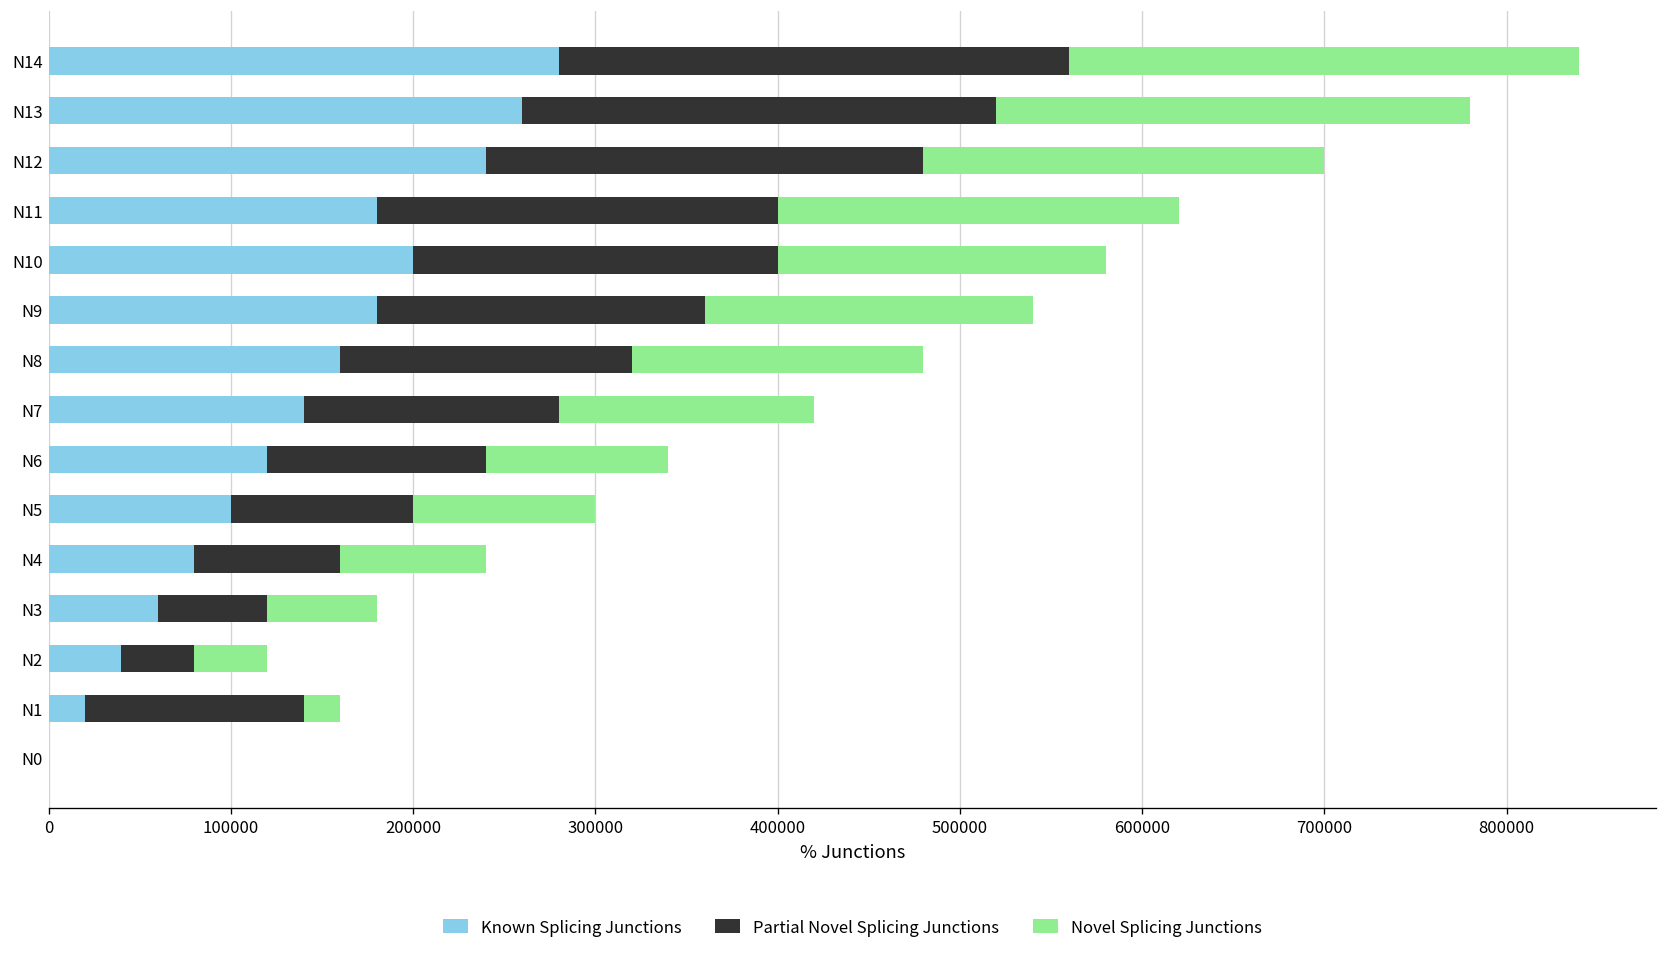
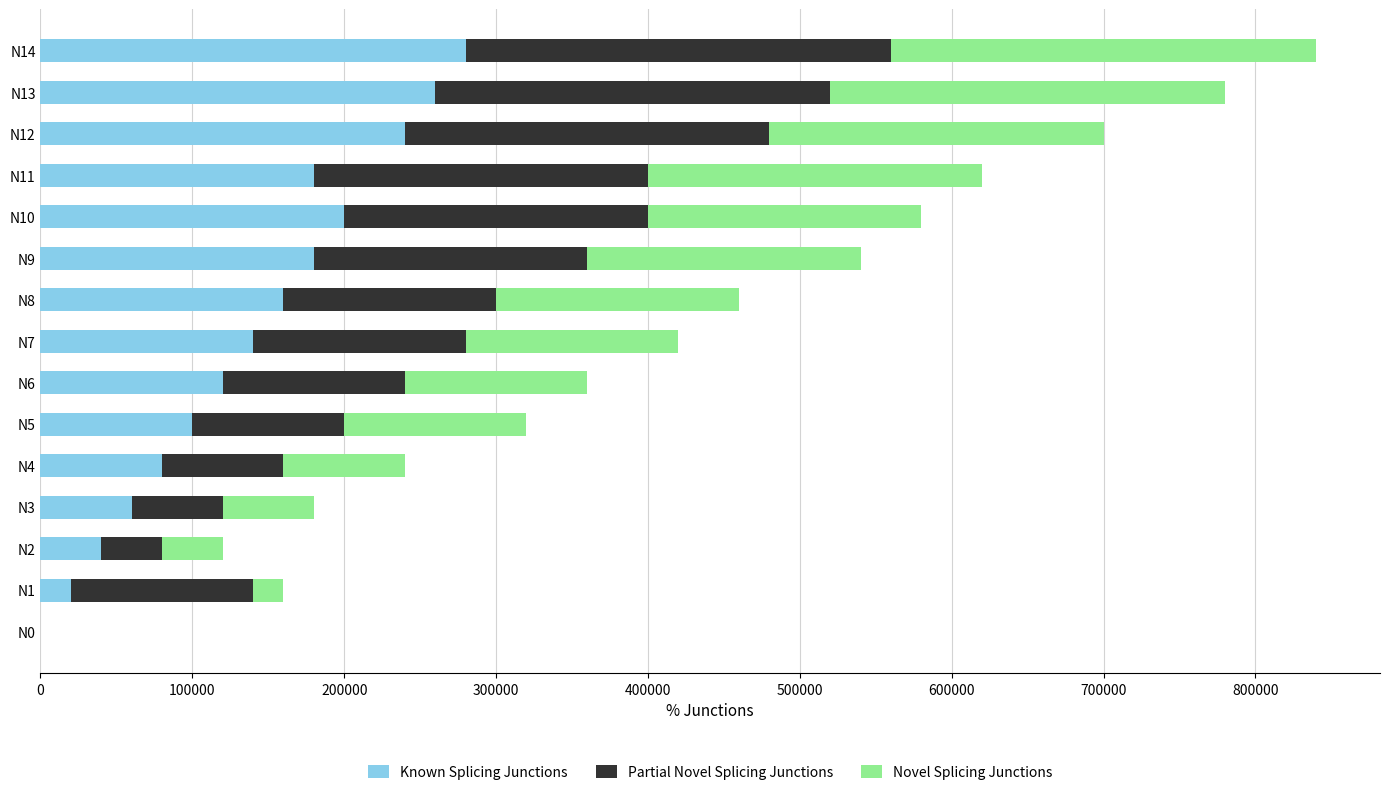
  {
    "Known Splicing Junctions": {
      "N14": 280000,
      "N13": 260000,
      "N12": 240000,
      "N11": 180000,
      "N10": 200000,
      "N9": 180000,
      "N8": 160000,
      "N7": 140000,
      "N6": 120000,
      "N5": 100000,
      "N4": 80000,
      "N3": 60000,
      "N2": 40000,
      "N1": 20000,
      "N0": 0
    },
    "Partial Novel Splicing Junctions": {
      "N14": 280000,
      "N13": 260000,
      "N12": 240000,
      "N11": 220000,
      "N10": 200000,
      "N9": 180000,
-     "N8": 160000,
+     "N8": 140000,
      "N7": 140000,
      "N6": 120000,
      "N5": 100000,
      "N4": 80000,
      "N3": 60000,
      "N2": 40000,
      "N1": 120000,
      "N0": 0
    },
    "Novel Splicing Junctions": {
      "N14": 280000,
      "N13": 260000,
      "N12": 220000,
      "N11": 220000,
      "N10": 180000,
      "N9": 180000,
      "N8": 160000,
      "N7": 140000,
-     "N6": 100000,
-     "N5": 100000,
+     "N6": 120000,
+     "N5": 120000,
      "N4": 80000,
      "N3": 60000,
      "N2": 40000,
      "N1": 20000,
      "N0": 0
    }
  }
